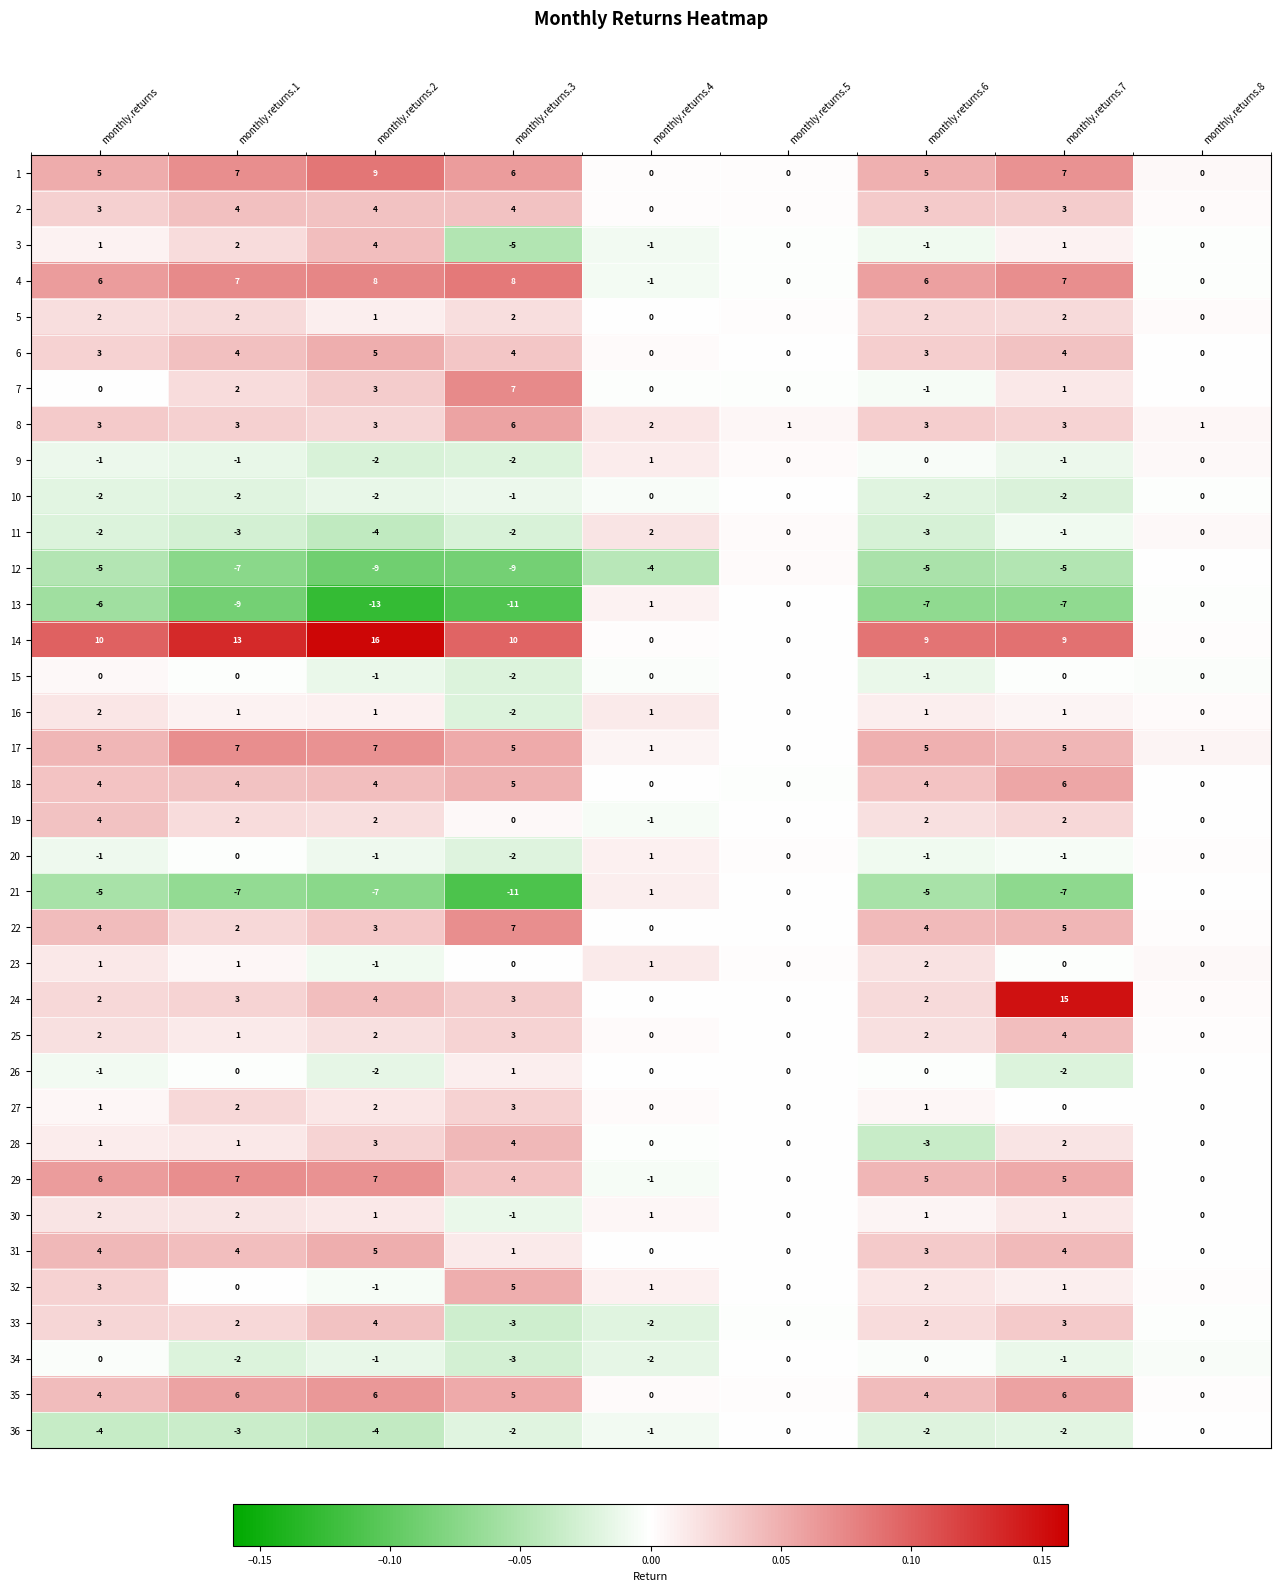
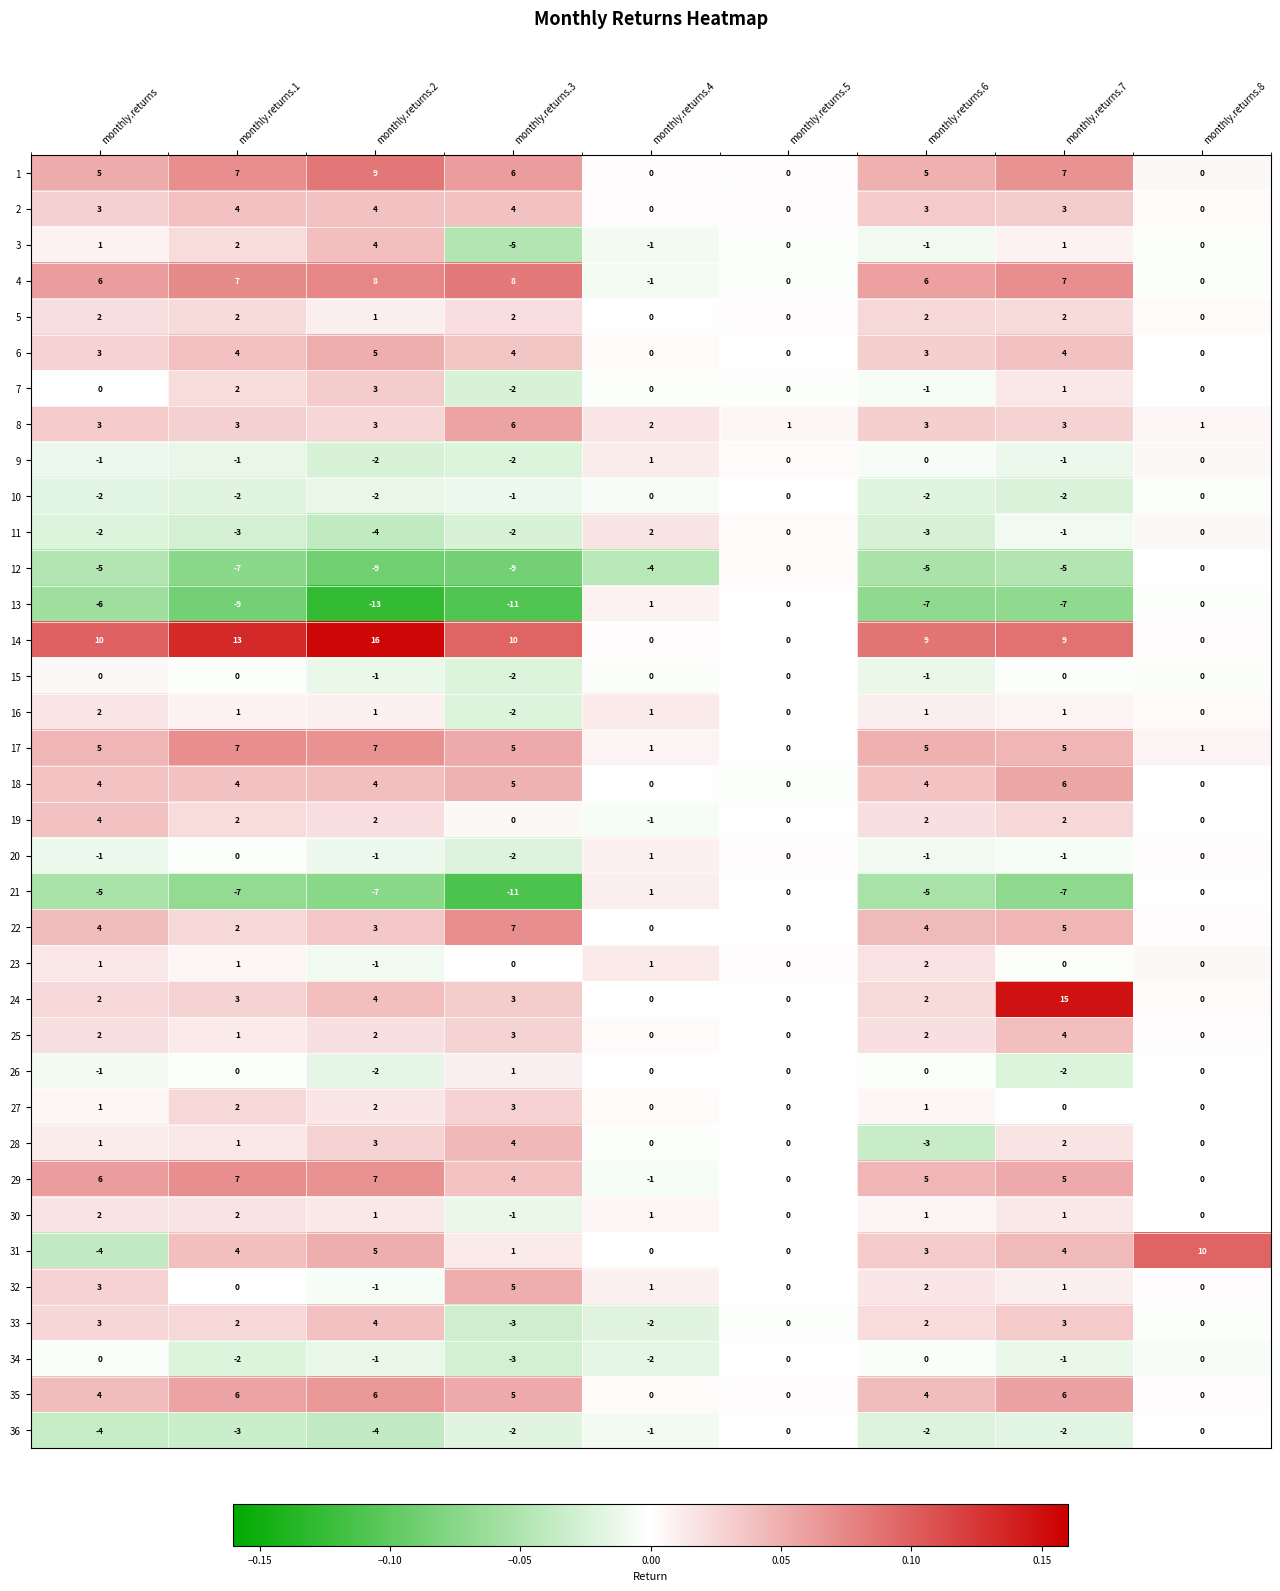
  {
    "7": {
      "monthly.returns": 0,
      "monthly.returns.1": 2,
      "monthly.returns.2": 3,
-     "monthly.returns.3": 7,
+     "monthly.returns.3": -2,
      "monthly.returns.4": 0,
      "monthly.returns.5": 0,
      "monthly.returns.6": -1,
      "monthly.returns.7": 1,
      "monthly.returns.8": 0
    },
    "31": {
-     "monthly.returns": 4,
+     "monthly.returns": -4,
      "monthly.returns.1": 4,
      "monthly.returns.2": 5,
      "monthly.returns.3": 1,
      "monthly.returns.4": 0,
      "monthly.returns.5": 0,
      "monthly.returns.6": 3,
      "monthly.returns.7": 4,
-     "monthly.returns.8": 0
+     "monthly.returns.8": 10
    }
  }
